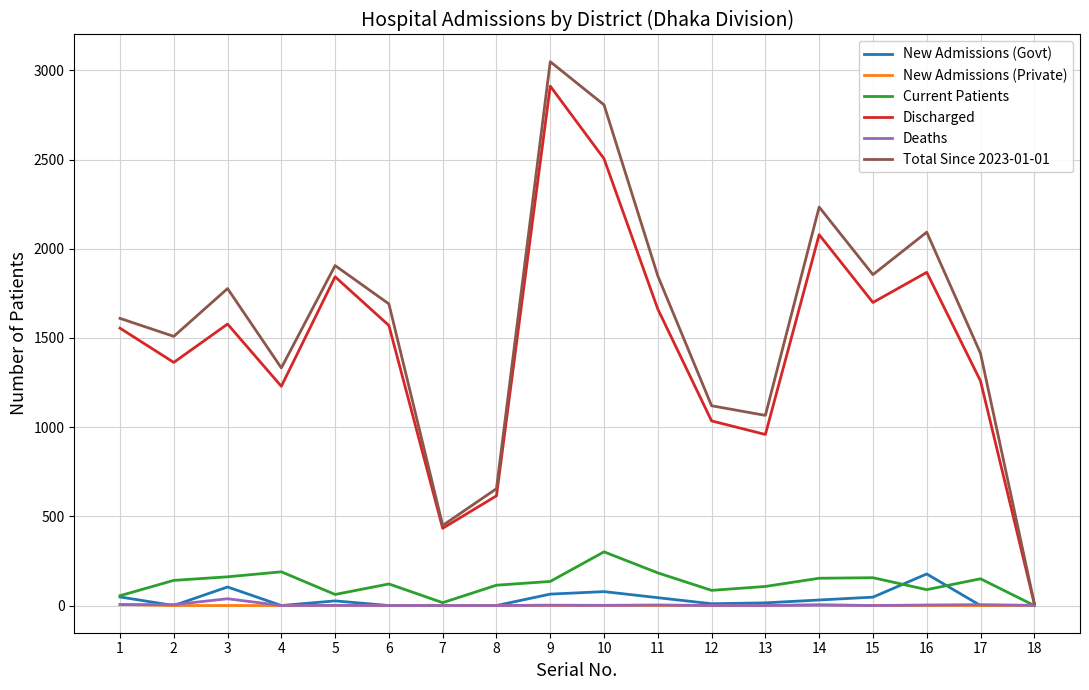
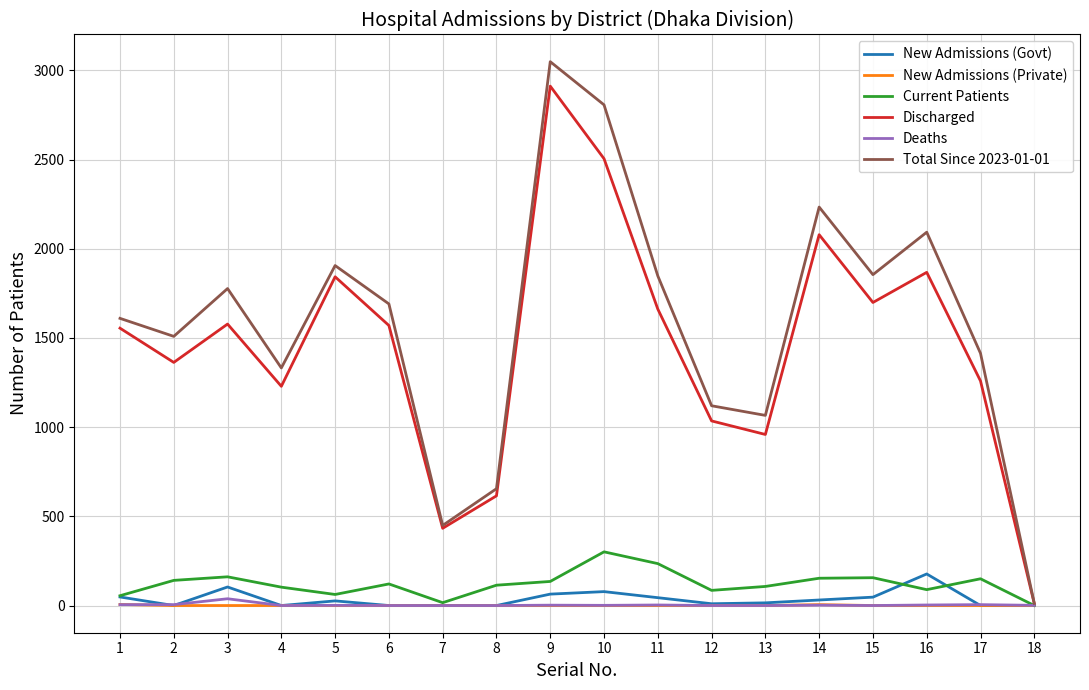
  {
    "New Admissions (Govt)": {
      "3": 100,
      "5": 30,
      "9": 60,
      "10": 80,
      "11": 40,
      "13": 20,
      "14": 30,
      "15": 50,
      "16": 180
    },
    "New Admissions (Private)": {
      "3": 0
    },
    "Current Patients": {
      "2": 140,
      "3": 160,
-     "4": 190,
+     "4": 100,
      "5": 60,
      "6": 120,
      "7": 20,
      "8": 110,
      "9": 140,
      "10": 300,
-     "11": 180,
+     "11": 240,
      "12": 90,
      "13": 110,
      "14": 150,
      "15": 160,
      "16": 90,
      "17": 150
    },
    "Discharged": {
      "1": 1560,
      "2": 1360,
      "3": 1580,
      "4": 1230,
      "5": 1840,
      "6": 1570,
      "7": 430,
      "8": 620,
      "9": 2910,
      "10": 2510,
      "11": 1660,
      "12": 1040,
      "13": 960,
      "14": 2080,
      "15": 1700,
      "16": 1870,
      "17": 1260
    },
    "Deaths": {
      "3": 40
    },
    "Total Since 2023-01-01": {
      "1": 1610,
      "2": 1510,
      "3": 1780,
      "4": 1330,
      "5": 1910,
      "6": 1690,
      "7": 450,
      "8": 660,
      "9": 3050,
      "10": 2810,
      "11": 1850,
      "12": 1120,
      "13": 1070,
      "14": 2230,
      "15": 1860,
      "16": 2090,
      "17": 1410
    }
  }
